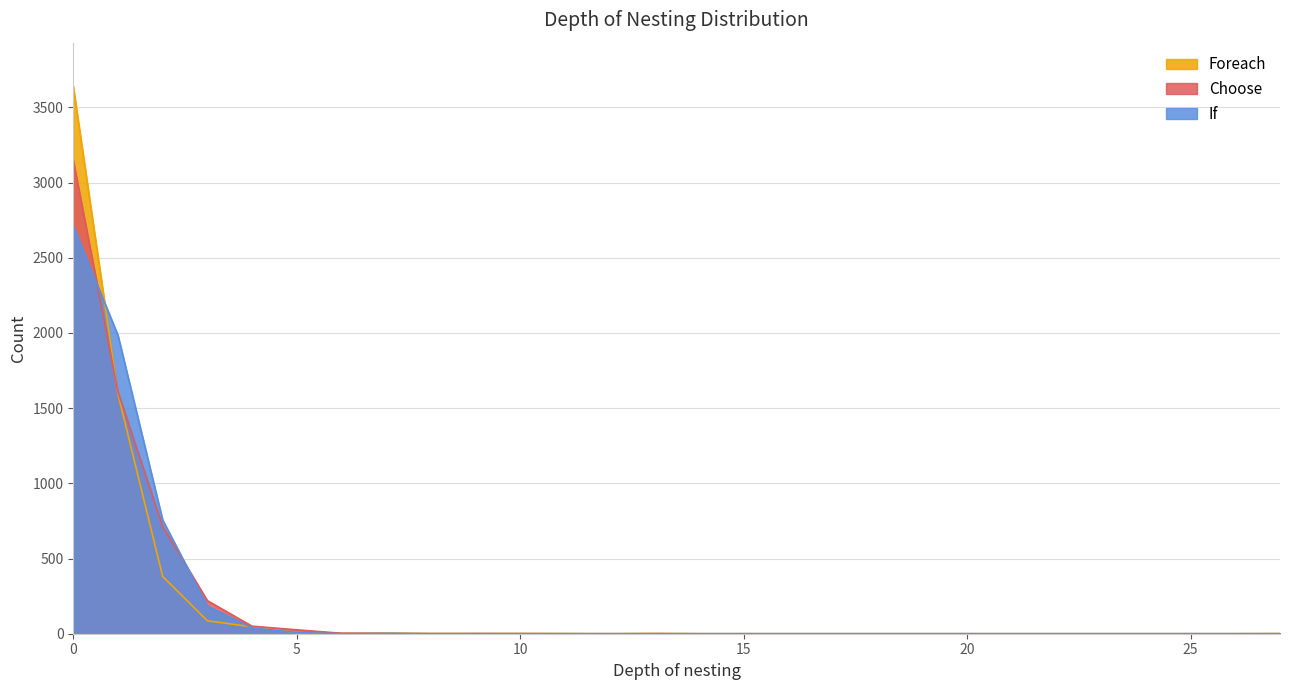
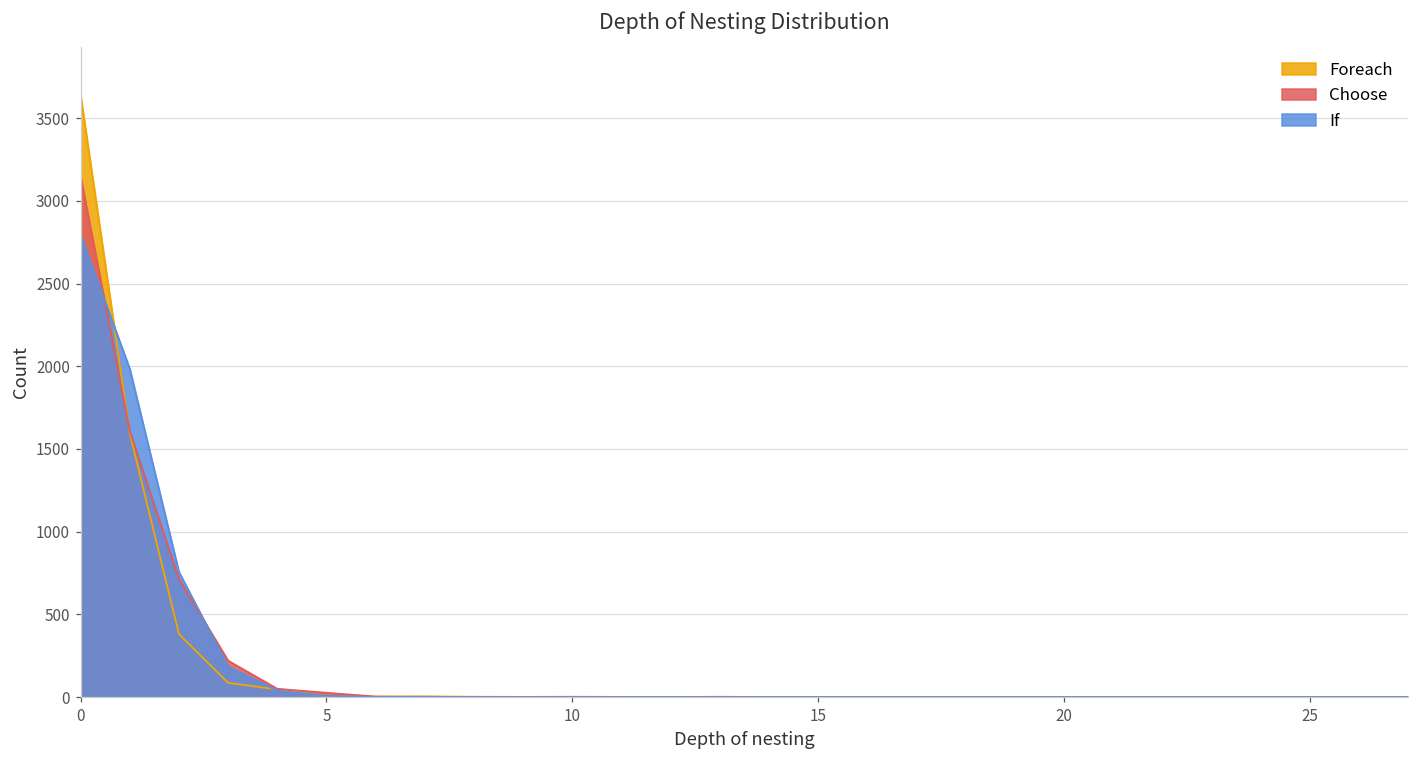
  {
    "Foreach": {
      "0": 3640
    },
    "Choose": {
      "0": 3150,
      "5": 30
    },
    "If": {
-     "0": 2710
+     "0": 2800
    }
  }
